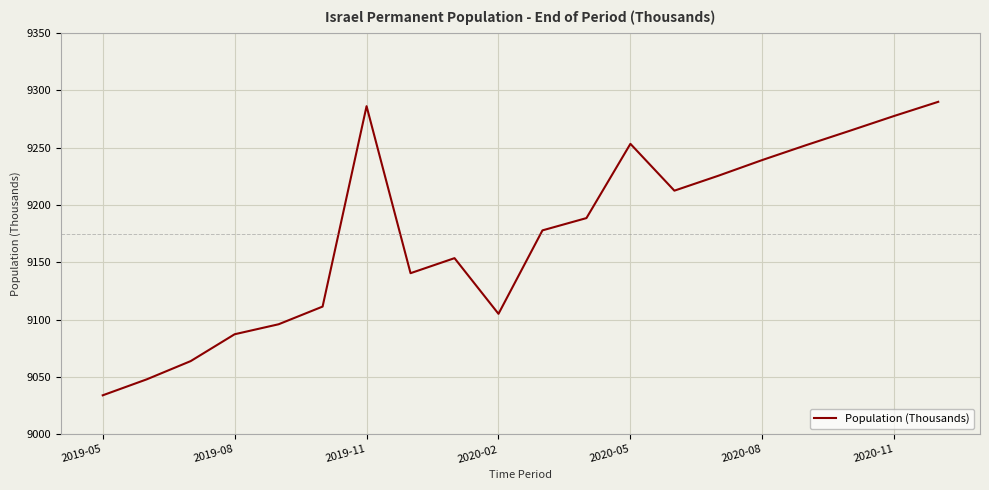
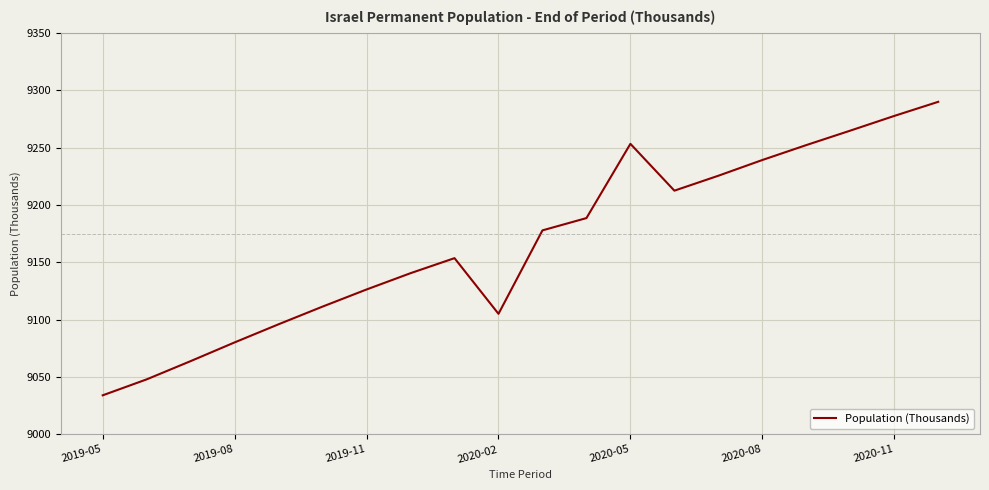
  {
    "2019-05": 9034,
-   "2019-08": 9087,
-   "2019-11": 9286,
+   "2019-08": 9080,
+   "2019-11": 9126,
    "2020-02": 9105,
    "2020-05": 9253,
    "2020-08": 9239,
    "2020-11": 9278
  }
